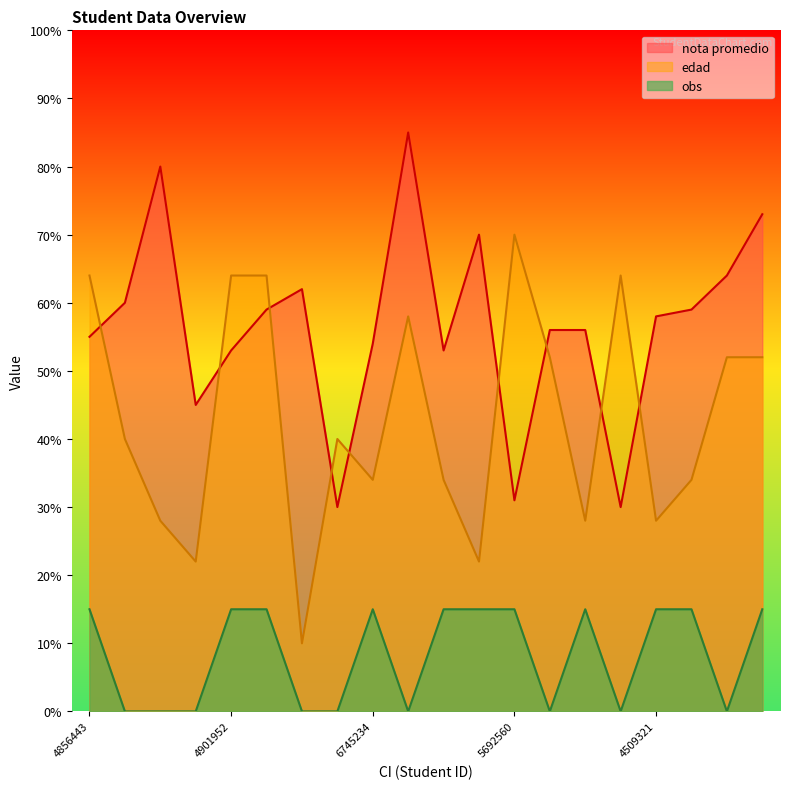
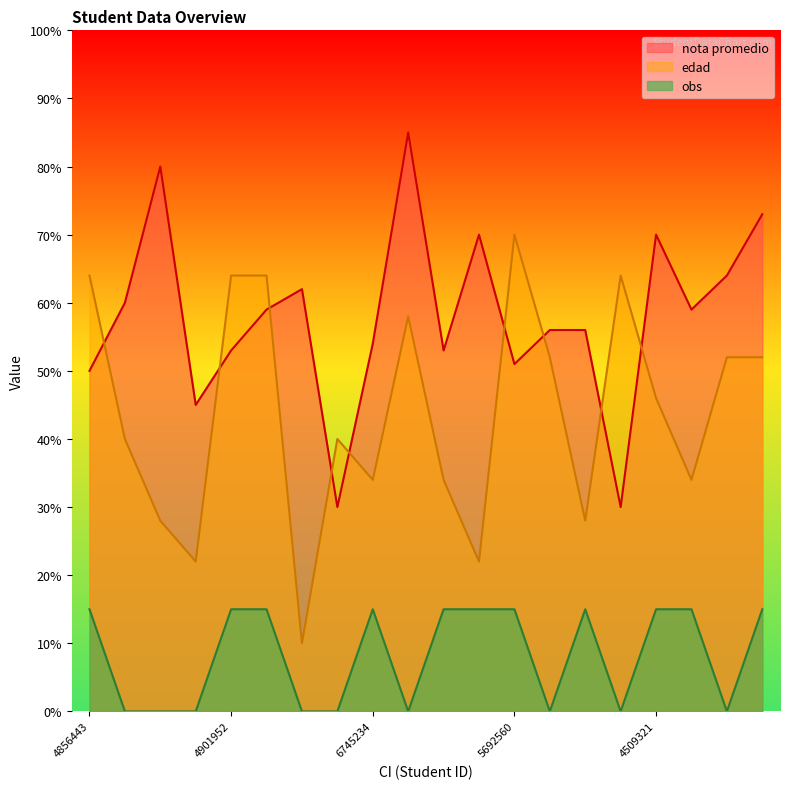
  {
    "nota promedio": {
-     "4856443": "55%",
+     "4856443": "50%",
      "4901952": "53%",
      "6745234": "54%",
-     "5692560": "31%",
-     "4509321": "58%"
+     "5692560": "51%",
+     "4509321": "70%"
    },
    "edad": {
      "4856443": "64%",
      "4901952": "64%",
      "6745234": "34%",
      "5692560": "70%",
-     "4509321": "28%"
+     "4509321": "46%"
    },
    "obs": {
      "4856443": "15%",
      "4901952": "15%",
      "6745234": "15%",
      "5692560": "15%",
      "4509321": "15%"
    }
  }
